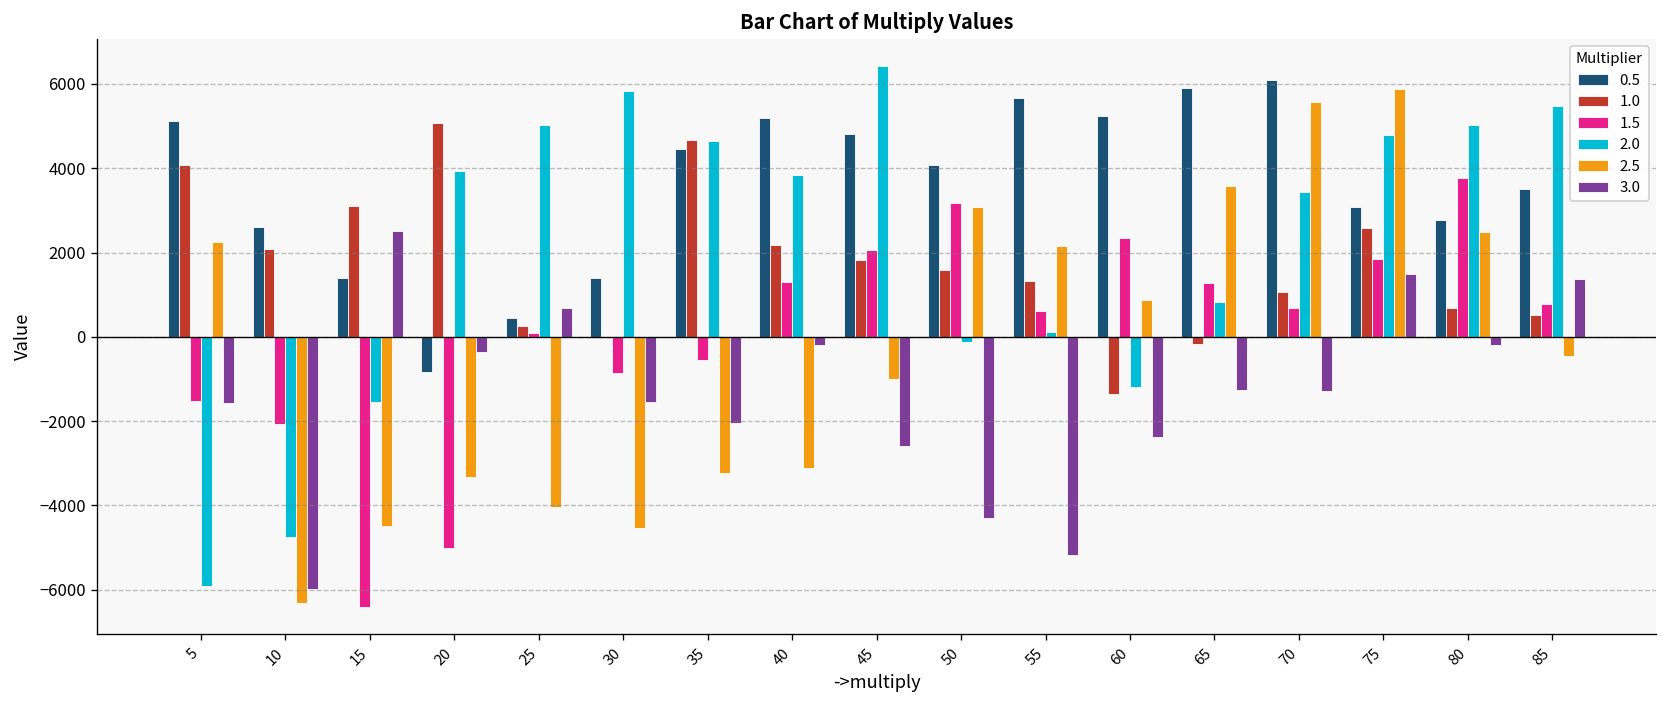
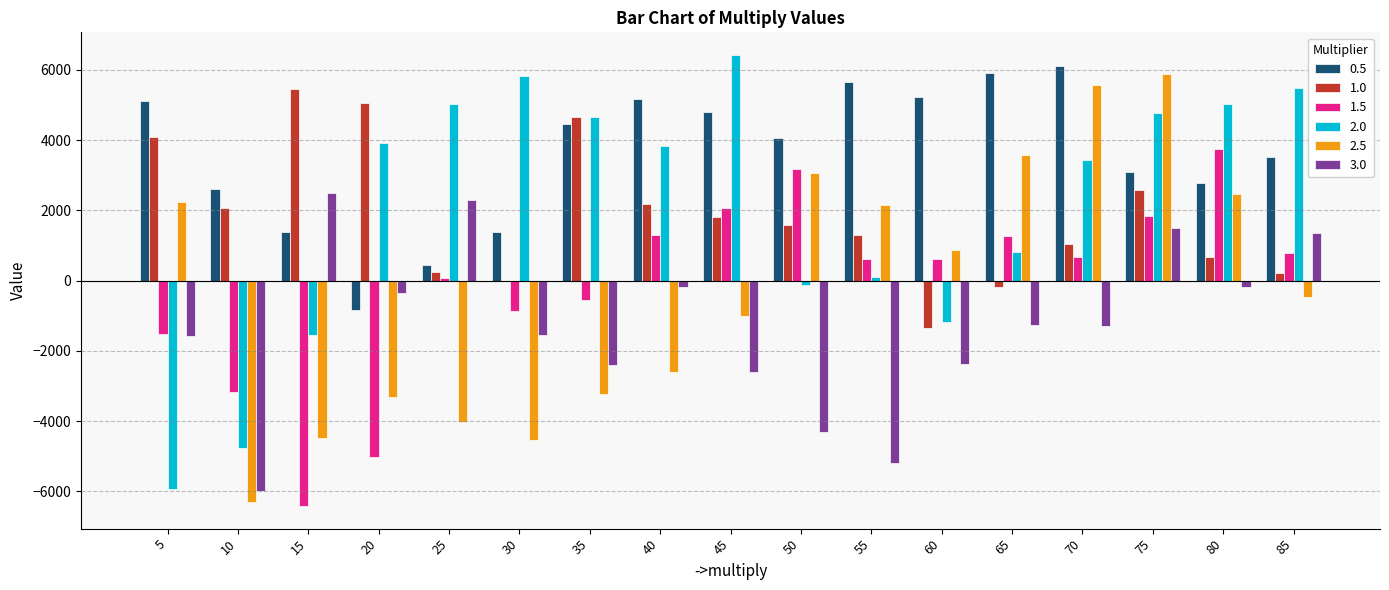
  {
    "0.5": {
      "5": 5100,
      "10": 2600,
      "15": 1400,
      "20": -800,
      "25": 500,
      "30": 1400,
      "35": 4500,
      "40": 5200,
      "45": 4800,
      "50": 4100,
      "55": 5700,
      "60": 5200,
      "65": 5900,
      "70": 6100,
      "75": 3100,
      "80": 2800,
      "85": 3500
    },
    "1.0": {
      "5": 4100,
      "10": 2100,
-     "15": 3100,
+     "15": 5500,
      "20": 5100,
      "25": 300,
      "35": 4700,
      "40": 2200,
      "45": 1800,
      "50": 1600,
      "55": 1300,
      "60": -1300,
      "65": -200,
      "70": 1100,
      "75": 2600,
      "80": 700,
-     "85": 500
+     "85": 200
    },
    "1.5": {
      "5": -1500,
-     "10": -2100,
+     "10": -3200,
      "15": -6400,
      "20": -5000,
      "25": 100,
      "30": -900,
      "35": -500,
      "40": 1300,
      "45": 2100,
      "50": 3200,
      "55": 600,
-     "60": 2300,
+     "60": 600,
      "65": 1300,
      "70": 700,
      "75": 1800,
      "80": 3800,
      "85": 800
    },
    "2.0": {
      "5": -5900,
      "10": -4800,
      "15": -1500,
      "20": 3900,
      "25": 5000,
      "30": 5800,
      "35": 4700,
      "40": 3800,
      "45": 6400,
      "50": -100,
      "55": 100,
      "60": -1200,
      "65": 800,
      "70": 3400,
      "75": 4800,
      "80": 5000,
      "85": 5500
    },
    "2.5": {
      "5": 2200,
      "10": -6300,
      "15": -4500,
      "20": -3300,
      "25": -4000,
      "30": -4500,
      "35": -3200,
-     "40": -3100,
+     "40": -2600,
      "45": -1000,
      "50": 3100,
      "55": 2100,
      "60": 900,
      "65": 3600,
      "70": 5600,
      "75": 5900,
      "80": 2500,
      "85": -500
    },
    "3.0": {
      "5": -1600,
      "10": -6000,
      "15": 2500,
      "20": -400,
-     "25": 700,
+     "25": 2300,
      "30": -1500,
-     "35": -2100,
+     "35": -2400,
      "40": -200,
      "45": -2600,
      "50": -4300,
      "55": -5200,
      "60": -2400,
      "65": -1300,
      "70": -1300,
      "75": 1500,
      "80": -200,
      "85": 1400
    }
  }
